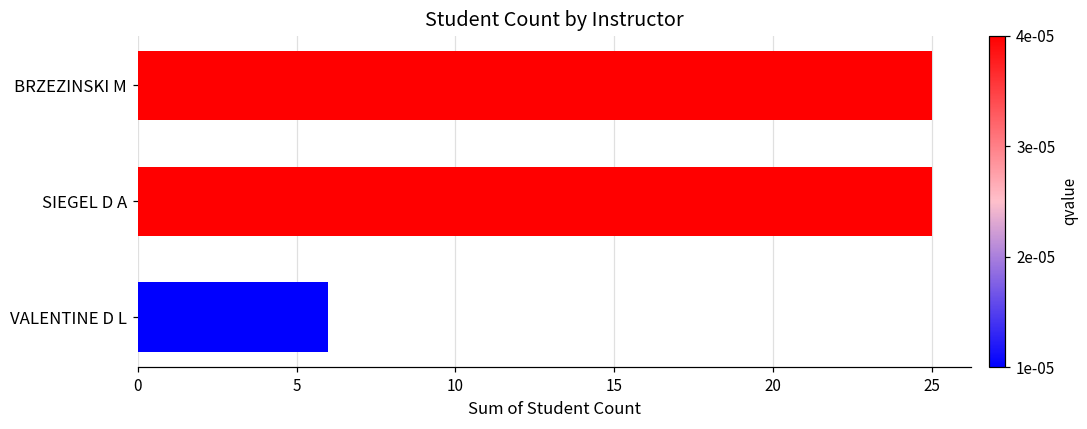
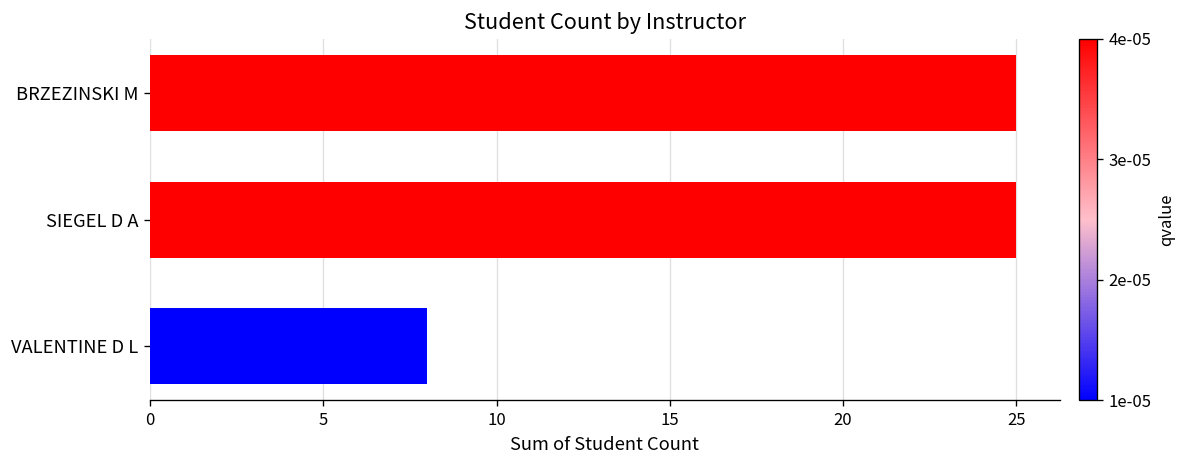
  {
    "BRZEZINSKI M": 25,
    "SIEGEL D A": 25,
-   "VALENTINE D L": 6
+   "VALENTINE D L": 8
  }
